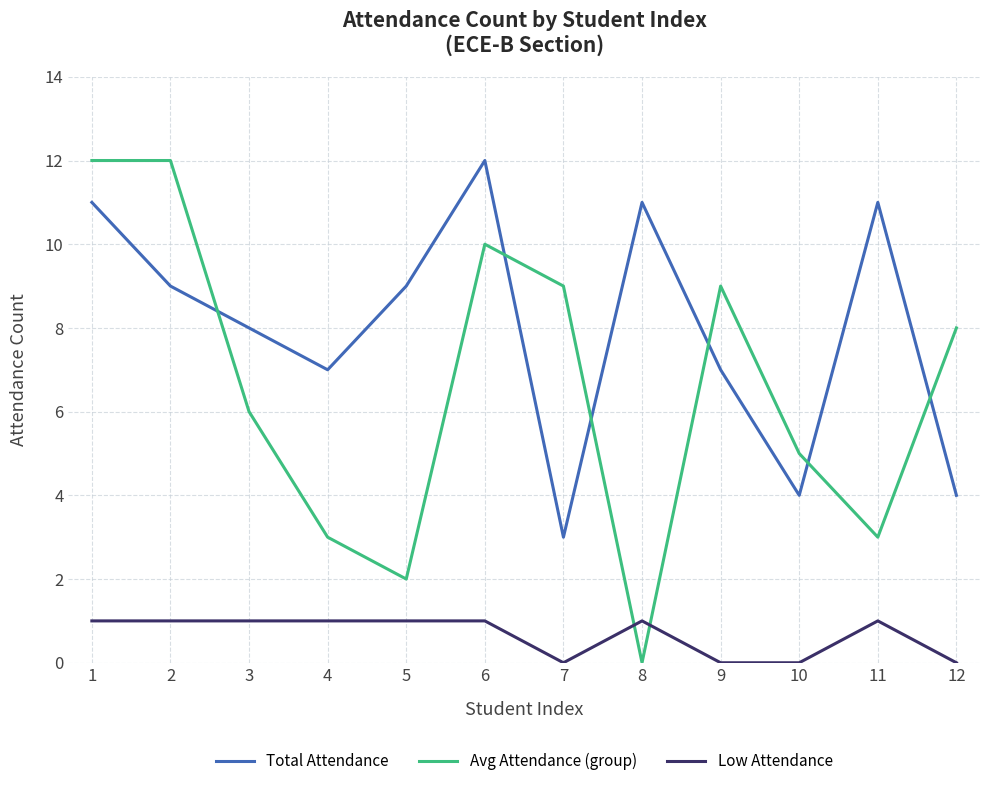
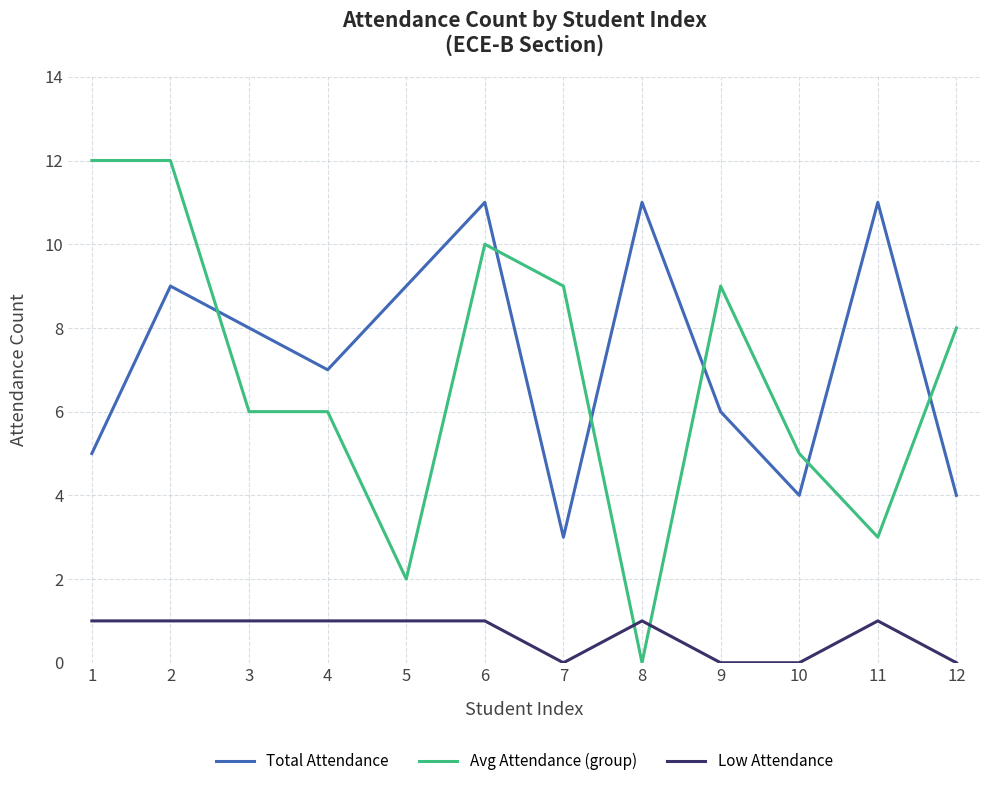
  {
    "Total Attendance": {
-     "1": 11,
+     "1": 5,
      "2": 9,
      "3": 8,
      "4": 7,
      "5": 9,
-     "6": 12,
+     "6": 11,
      "7": 3,
      "8": 11,
-     "9": 7,
+     "9": 6,
      "10": 4,
      "11": 11,
      "12": 4
    },
    "Avg Attendance (group)": {
      "1": 12,
      "2": 12,
      "3": 6,
-     "4": 3,
+     "4": 6,
      "5": 2,
      "6": 10,
      "7": 9,
      "8": 0,
      "9": 9,
      "10": 5,
      "11": 3,
      "12": 8
    },
    "Low Attendance": {
      "1": 1,
      "2": 1,
      "3": 1,
      "4": 1,
      "5": 1,
      "6": 1,
      "7": 0,
      "8": 1,
      "9": 0,
      "10": 0,
      "11": 1,
      "12": 0
    }
  }
